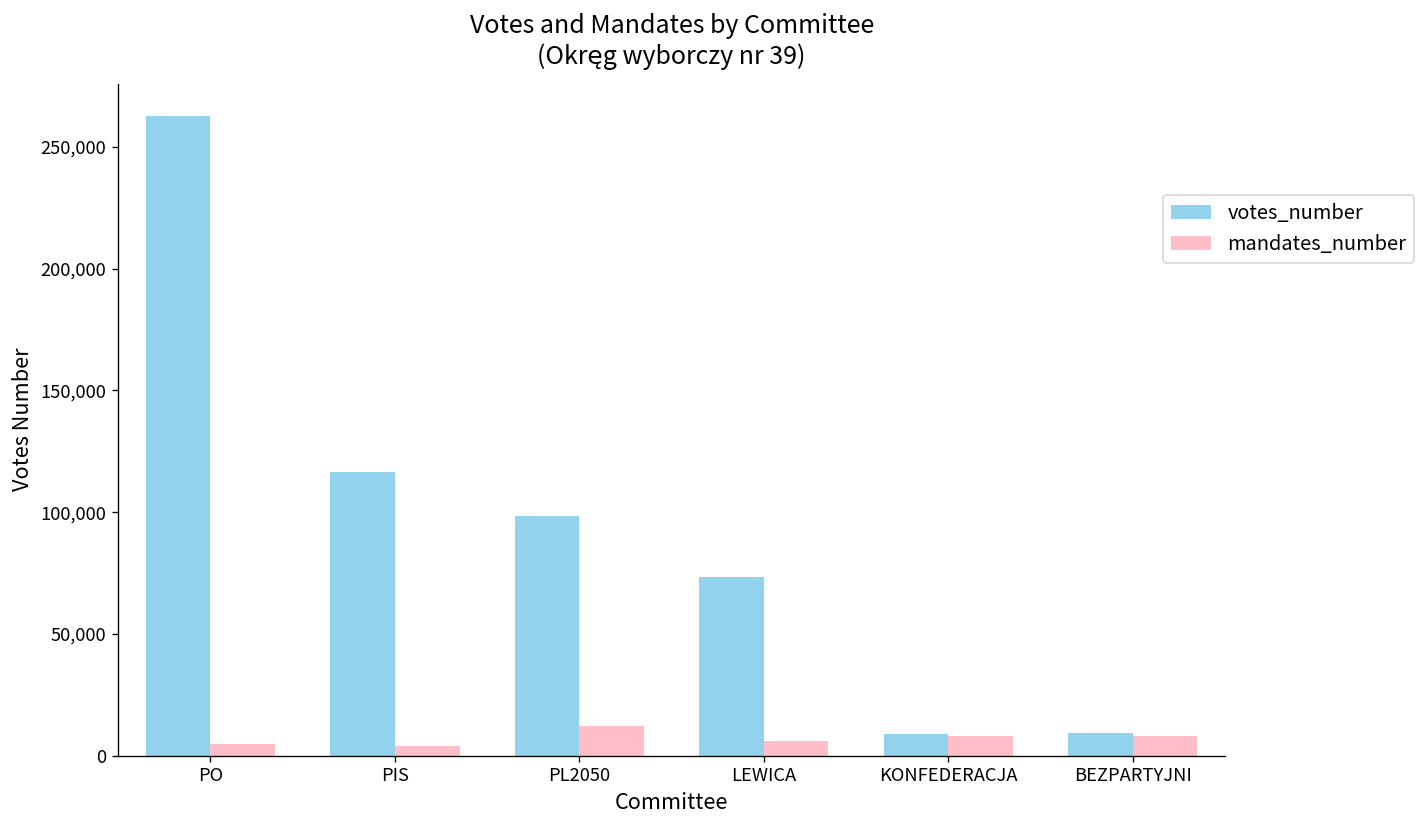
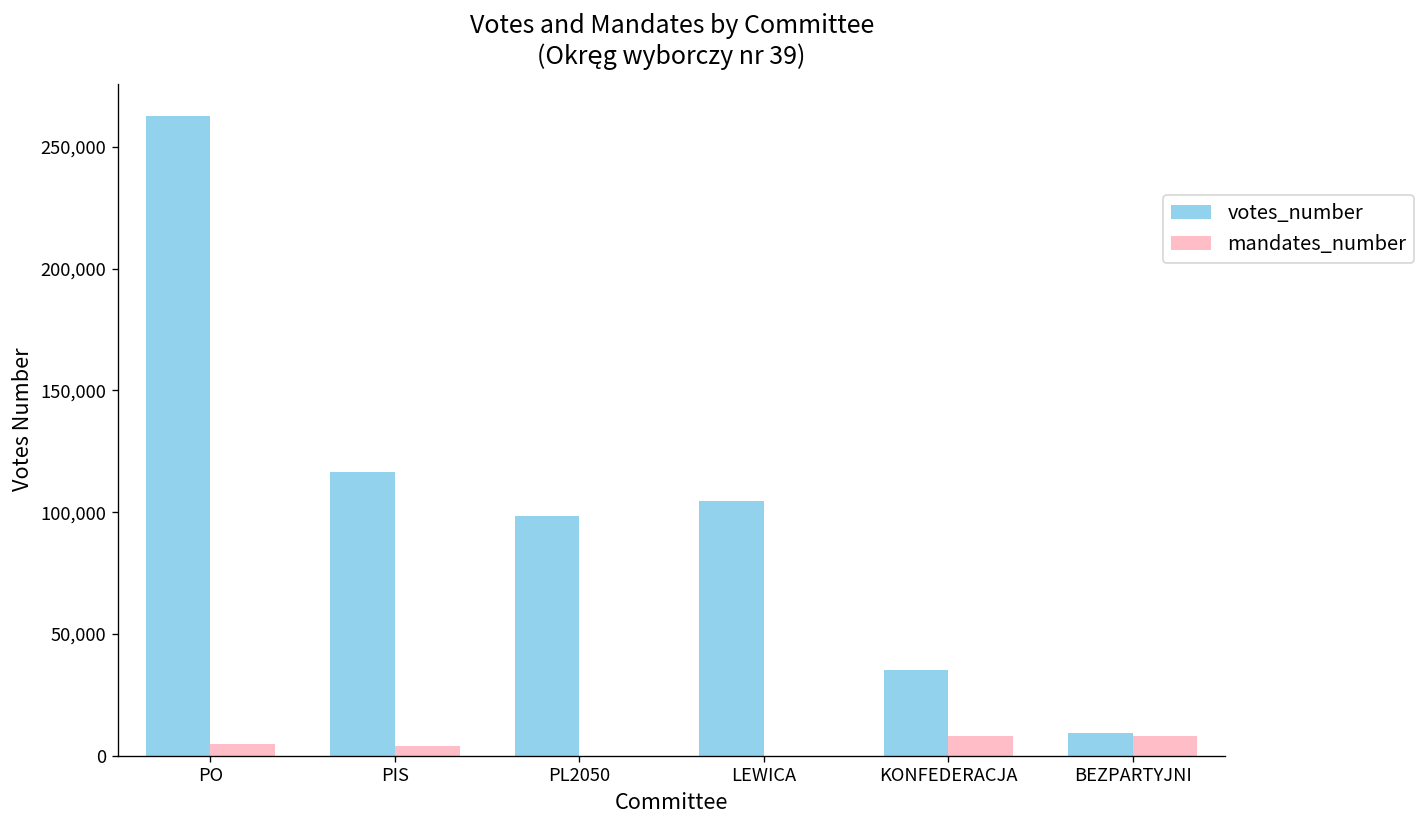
  {
    "votes_number": {
      "PO": "263,000",
      "PIS": "117,000",
      "PL2050": "99,000",
-     "LEWICA": "73,000",
-     "KONFEDERACJA": "9,000",
+     "LEWICA": "104,000",
+     "KONFEDERACJA": "35,000",
      "BEZPARTYJNI": "9,000"
    },
    "mandates_number": {
      "PO": "5,000",
      "PIS": "4,000",
-     "PL2050": "12,000",
-     "LEWICA": "6,000",
+     "PL2050": "0",
+     "LEWICA": "0",
      "KONFEDERACJA": "8,000",
      "BEZPARTYJNI": "8,000"
    }
  }
